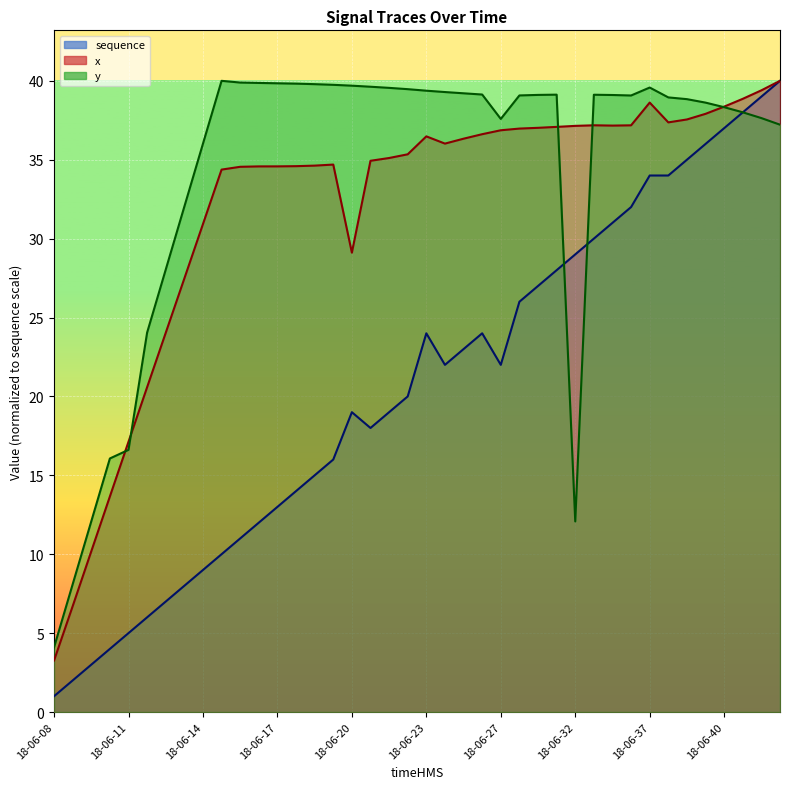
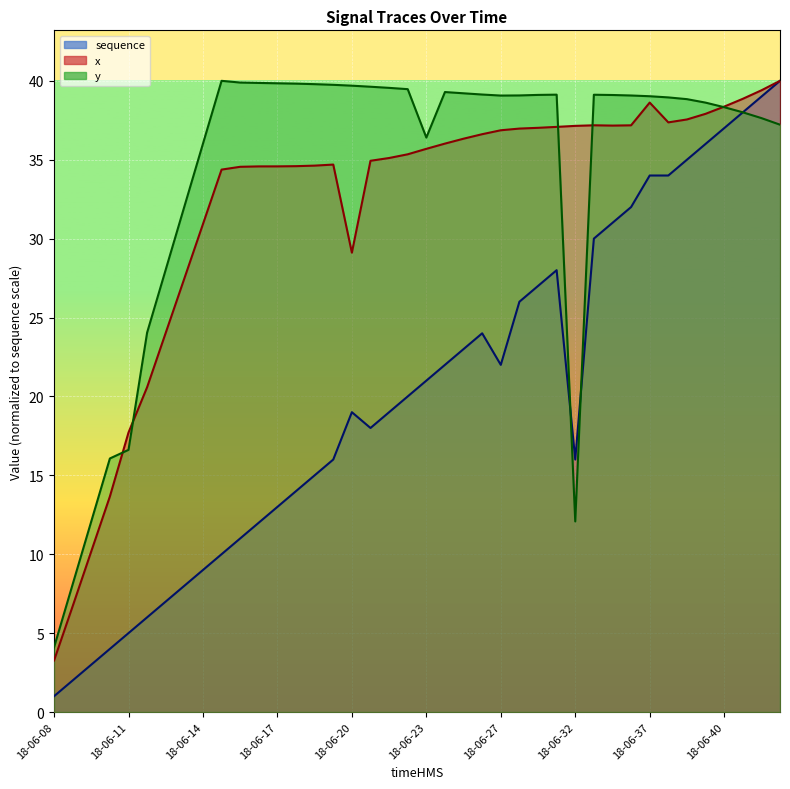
  {
    "sequence": {
      "18-06-08": 1,
      "18-06-11": 5,
      "18-06-20": 19,
-     "18-06-23": 24,
+     "18-06-23": 21,
      "18-06-27": 22,
-     "18-06-32": 29,
+     "18-06-32": 16,
      "18-06-37": 34
    },
    "x": {
      "18-06-08": 3.3,
-     "18-06-11": 17.1,
+     "18-06-11": 17.7,
      "18-06-20": 29.1,
-     "18-06-23": 36.5,
+     "18-06-23": 35.7,
      "18-06-27": 36.9,
      "18-06-32": 37.1,
      "18-06-37": 38.6
    },
    "y": {
      "18-06-08": 4.1,
      "18-06-11": 16.6,
      "18-06-20": 39.7,
-     "18-06-23": 39.4,
-     "18-06-27": 37.6,
+     "18-06-23": 36.4,
+     "18-06-27": 39.1,
      "18-06-32": 12.1,
-     "18-06-37": 39.6
+     "18-06-37": 39.0
    }
  }
